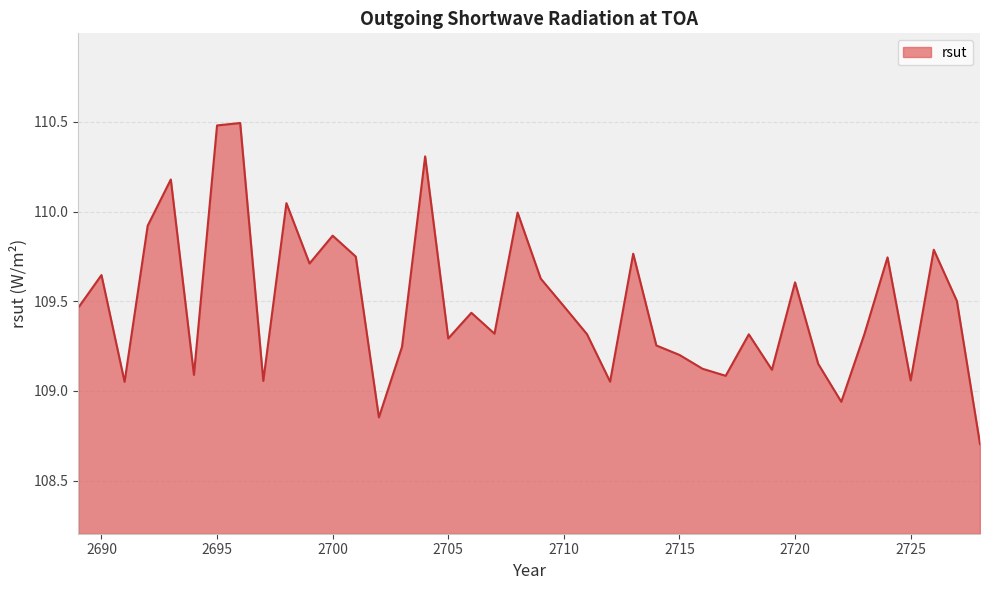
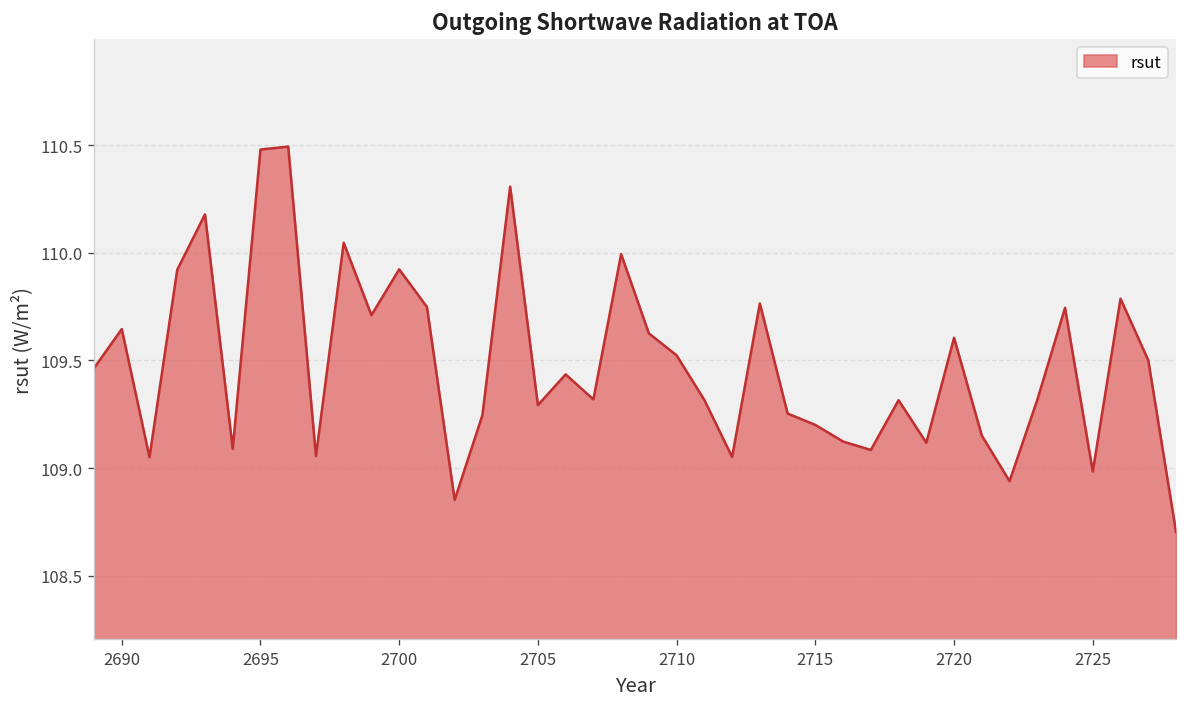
  {
    "2690": 109.65,
    "2695": 110.48,
-   "2700": 109.87,
+   "2700": 109.92,
    "2705": 109.29,
-   "2710": 109.47,
+   "2710": 109.52,
    "2715": 109.20,
    "2720": 109.61,
-   "2725": 109.06
+   "2725": 108.98
  }
